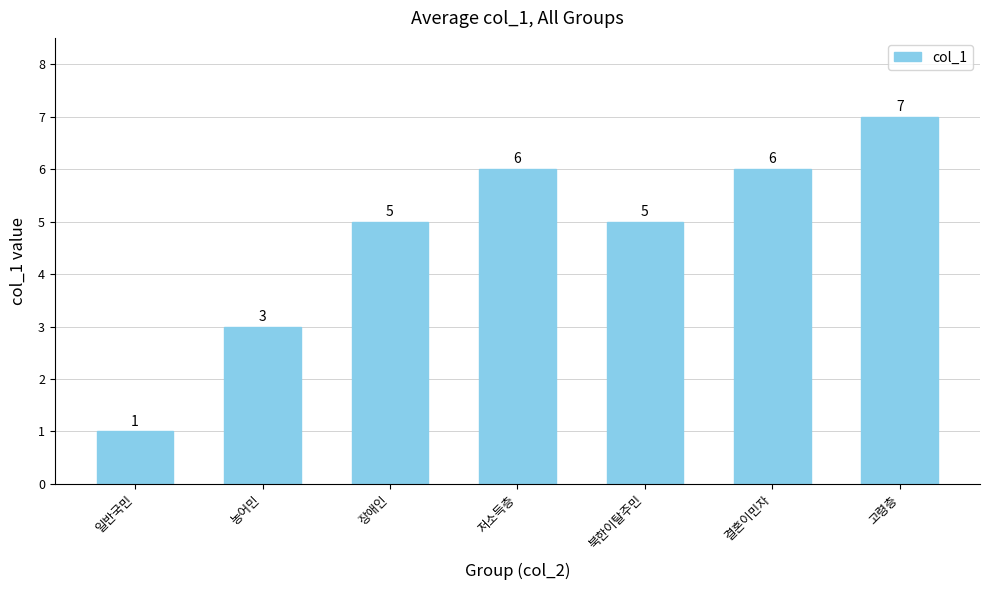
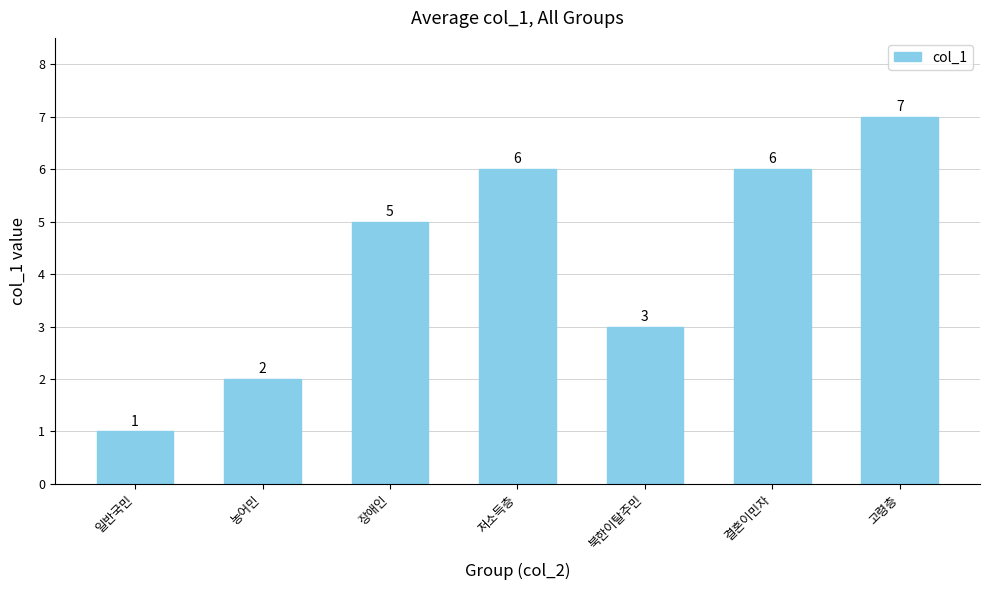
  {
    "일반국민": 1,
-   "농어민": 3,
+   "농어민": 2,
    "장애인": 5,
    "저소득층": 6,
-   "북한이탈주민": 5,
+   "북한이탈주민": 3,
    "결혼이민자": 6,
    "고령층": 7
  }
